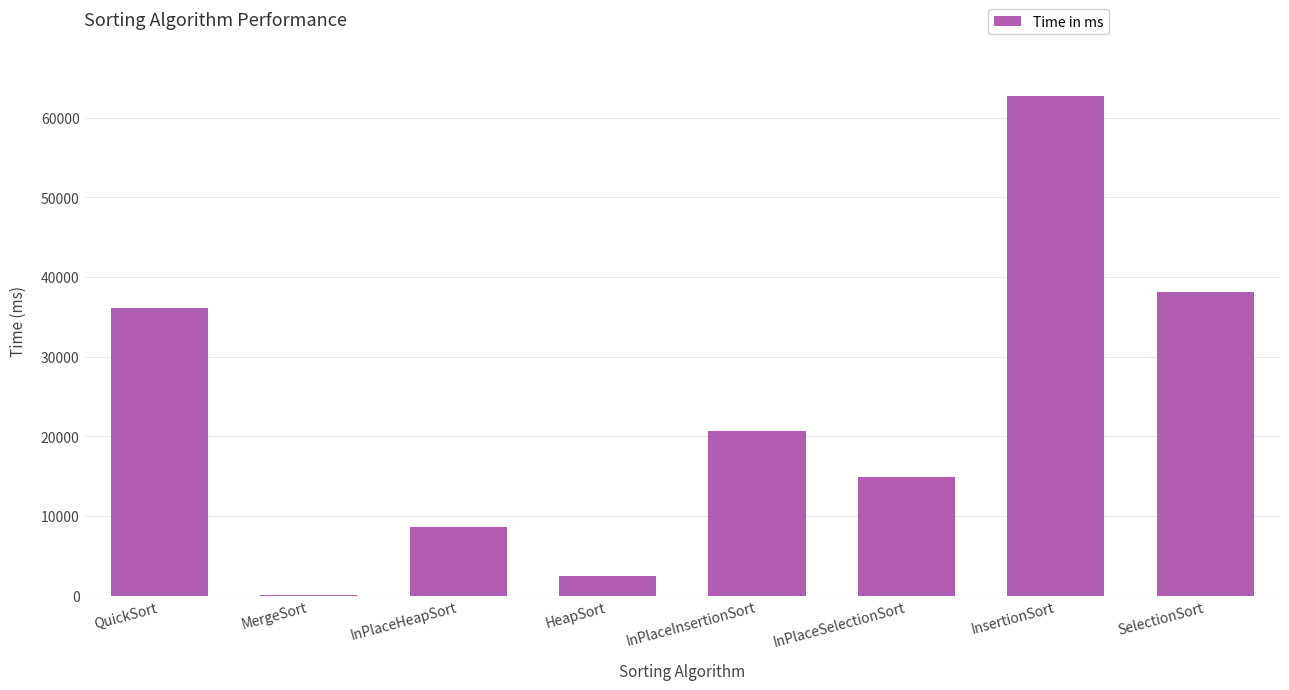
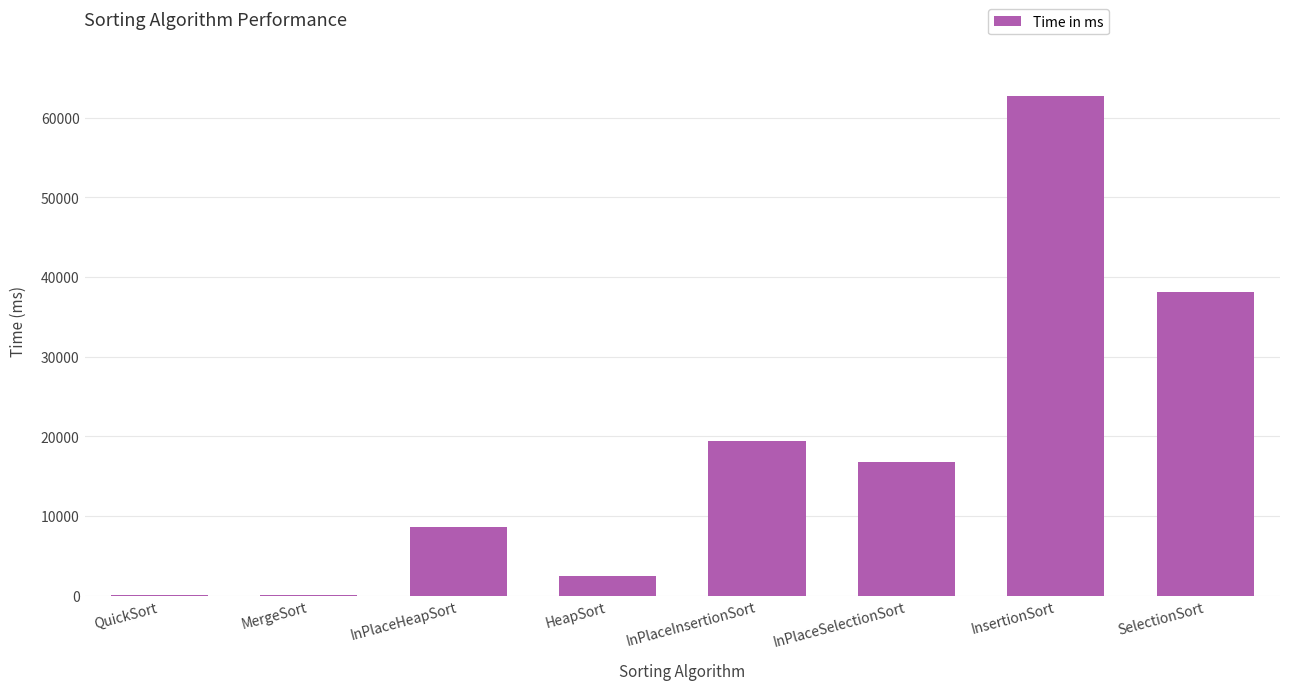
  {
-   "QuickSort": 36000,
+   "QuickSort": 0,
    "InPlaceHeapSort": 9000,
    "HeapSort": 2000,
-   "InPlaceInsertionSort": 21000,
-   "InPlaceSelectionSort": 15000,
+   "InPlaceInsertionSort": 19000,
+   "InPlaceSelectionSort": 17000,
    "InsertionSort": 63000,
    "SelectionSort": 38000
  }
